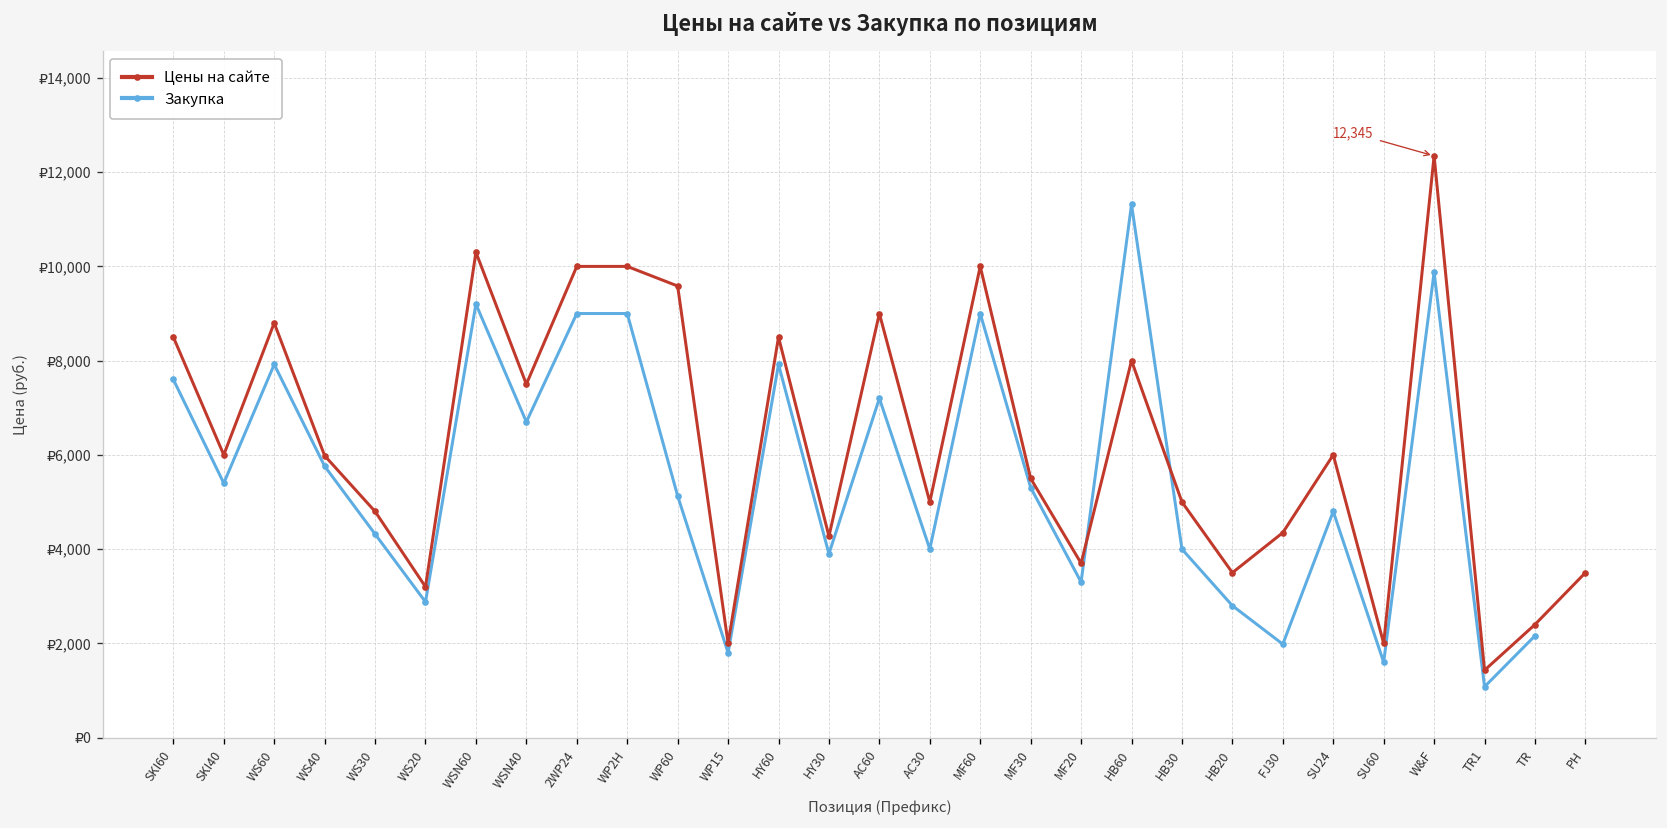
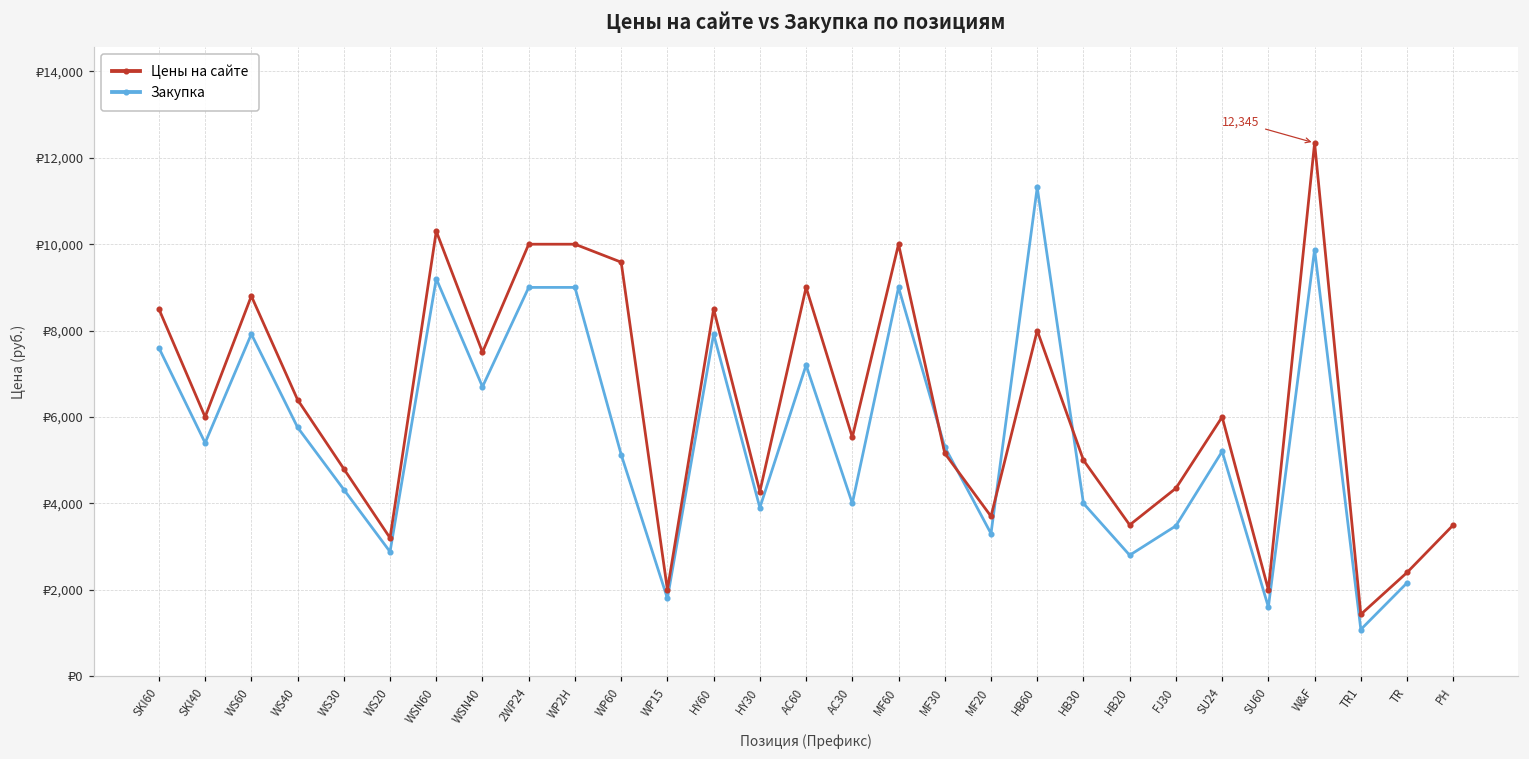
  {
    "Цены на сайте": {
      "SKI60": "₽8,500",
      "SKI40": "₽6,000",
      "WS60": "₽8,800",
-     "WS40": "₽6,000",
+     "WS40": "₽6,400",
      "WS30": "₽4,800",
      "WS20": "₽3,200",
      "WSN60": "₽10,300",
      "WSN40": "₽7,500",
      "2WP24": "₽10,000",
      "WP2H": "₽10,000",
      "WP60": "₽9,600",
      "WP15": "₽2,000",
      "HY60": "₽8,500",
      "HY30": "₽4,300",
      "AC60": "₽9,000",
-     "AC30": "₽5,000",
+     "AC30": "₽5,500",
      "MF60": "₽10,000",
-     "MF30": "₽5,500",
+     "MF30": "₽5,200",
      "MF20": "₽3,700",
      "HB60": "₽8,000",
      "HB30": "₽5,000",
      "HB20": "₽3,500",
      "FJ30": "₽4,400",
      "SU24": "₽6,000",
      "SU60": "₽2,000",
      "TR1": "₽1,400",
      "TR": "₽2,400",
      "PH": "₽3,500"
    },
    "Закупка": {
      "SKI60": "₽7,600",
      "SKI40": "₽5,400",
      "WS60": "₽7,900",
      "WS40": "₽5,800",
      "WS30": "₽4,300",
      "WS20": "₽2,900",
      "WSN60": "₽9,200",
      "WSN40": "₽6,700",
      "2WP24": "₽9,000",
      "WP2H": "₽9,000",
      "WP60": "₽5,100",
      "WP15": "₽1,800",
      "HY60": "₽7,900",
      "HY30": "₽3,900",
      "AC60": "₽7,200",
      "AC30": "₽4,000",
      "MF60": "₽9,000",
      "MF30": "₽5,300",
      "MF20": "₽3,300",
      "HB60": "₽11,300",
      "HB30": "₽4,000",
      "HB20": "₽2,800",
-     "FJ30": "₽2,000",
-     "SU24": "₽4,800",
+     "FJ30": "₽3,500",
+     "SU24": "₽5,200",
      "SU60": "₽1,600",
      "W&F": "₽9,900",
      "TR1": "₽1,100",
      "TR": "₽2,200"
    }
  }
